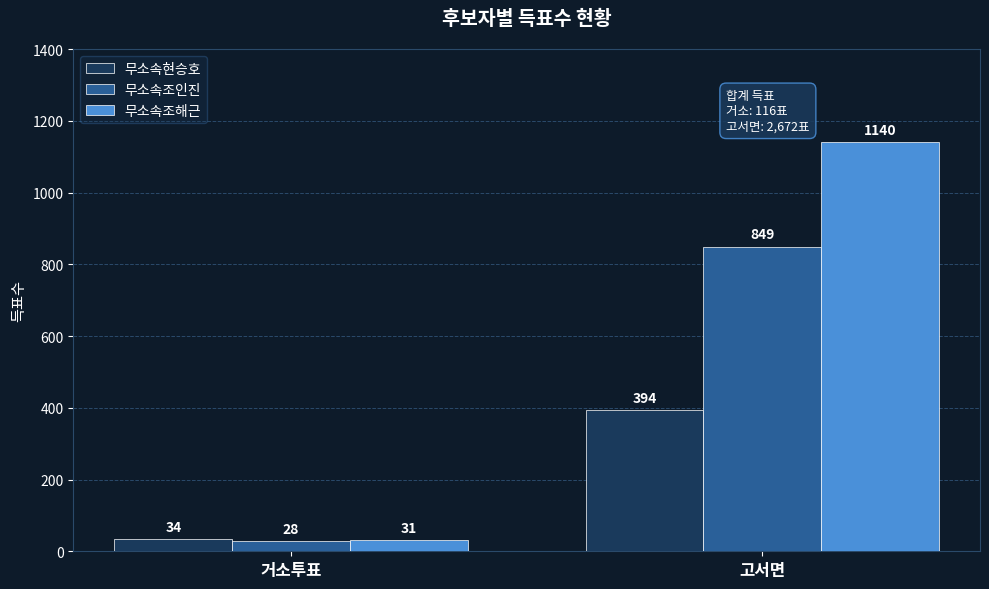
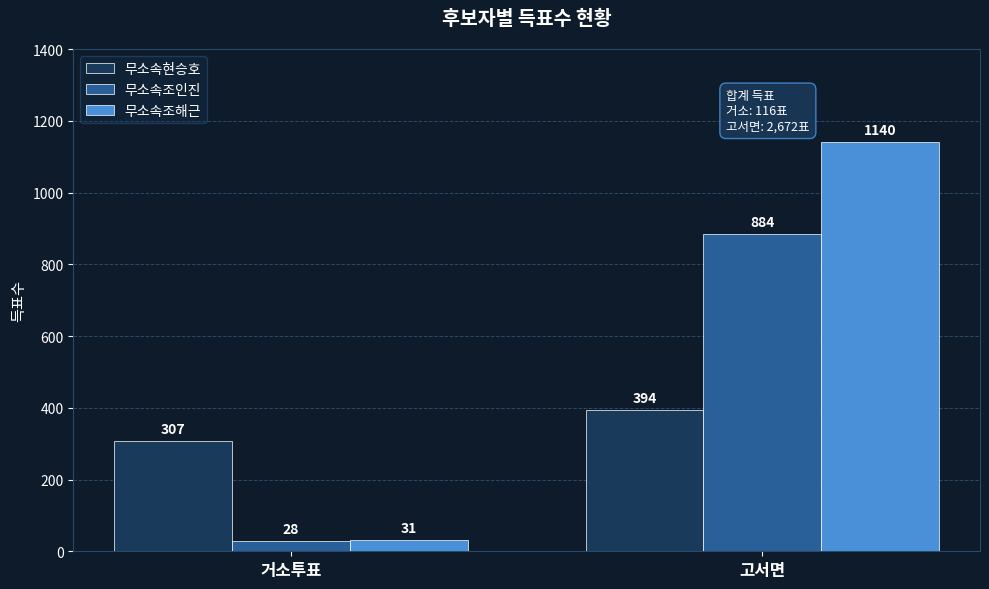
  {
    "무소속현승호": {
-     "거소투표": 34,
+     "거소투표": 307,
      "고서면": 394
    },
    "무소속조인진": {
      "거소투표": 28,
-     "고서면": 849
+     "고서면": 884
    },
    "무소속조해근": {
      "거소투표": 31,
      "고서면": 1140
    }
  }
